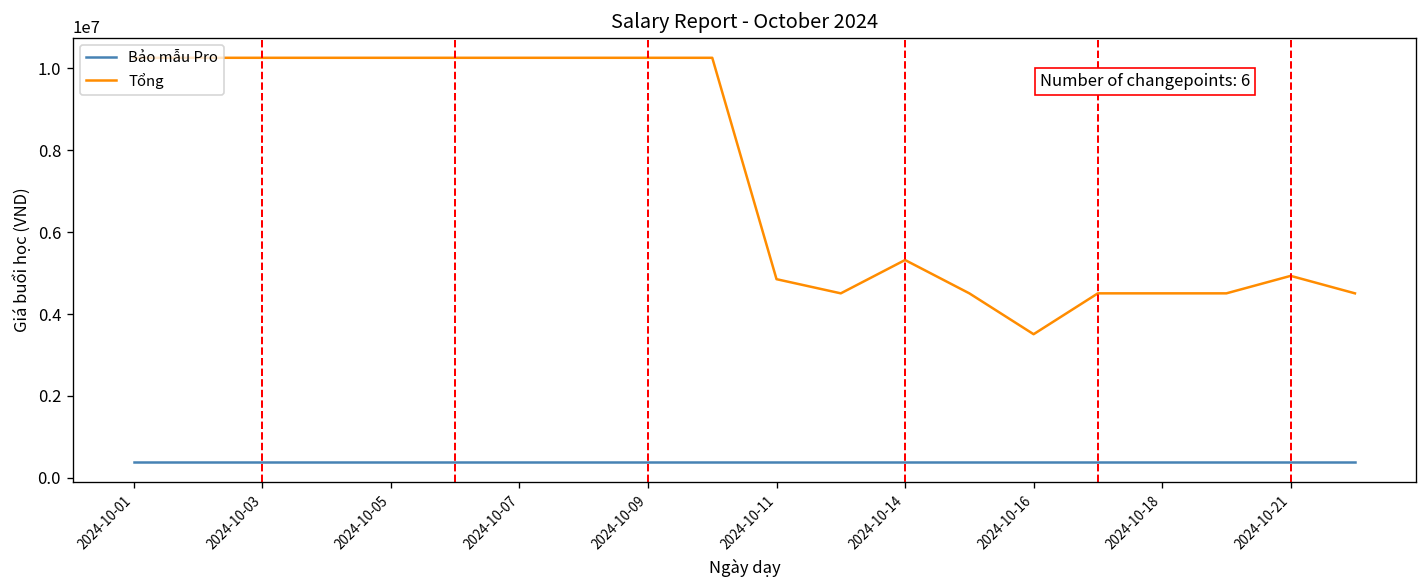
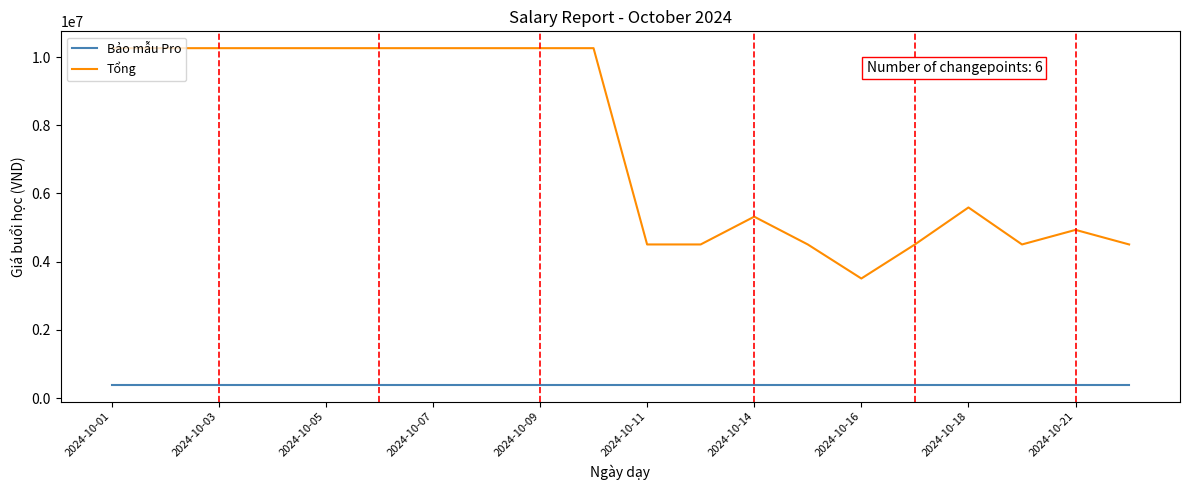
  {
    "Bảo mẫu Pro": {
      "2024-10-01": 400000,
      "2024-10-03": 400000,
      "2024-10-05": 400000,
      "2024-10-07": 400000,
      "2024-10-09": 400000,
      "2024-10-11": 400000,
      "2024-10-14": 400000,
      "2024-10-16": 400000,
      "2024-10-18": 400000,
      "2024-10-21": 400000
    },
    "Tổng": {
      "2024-10-03": 10300000,
      "2024-10-05": 10300000,
      "2024-10-07": 10300000,
      "2024-10-09": 10300000,
-     "2024-10-11": 4900000,
+     "2024-10-11": 4500000,
      "2024-10-14": 5300000,
      "2024-10-16": 3500000,
-     "2024-10-18": 4500000,
+     "2024-10-18": 5600000,
      "2024-10-21": 4900000
    }
  }
